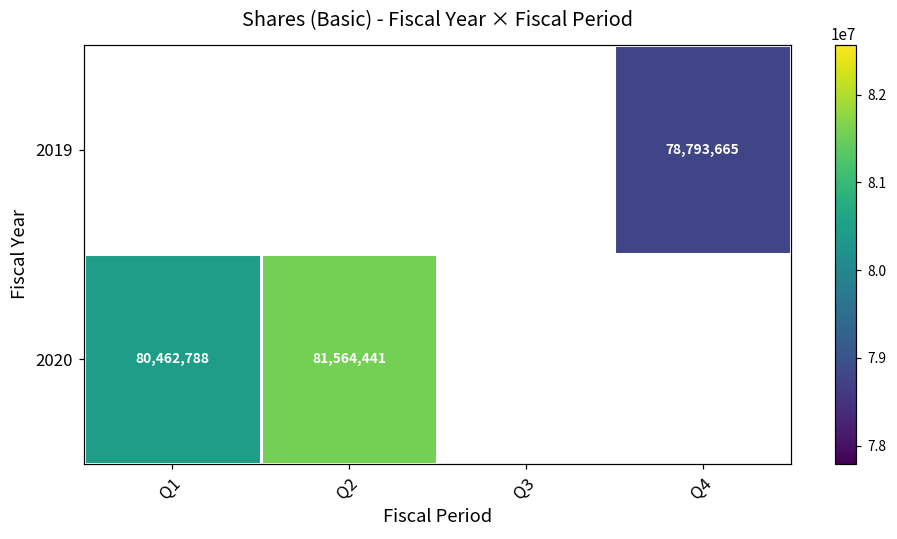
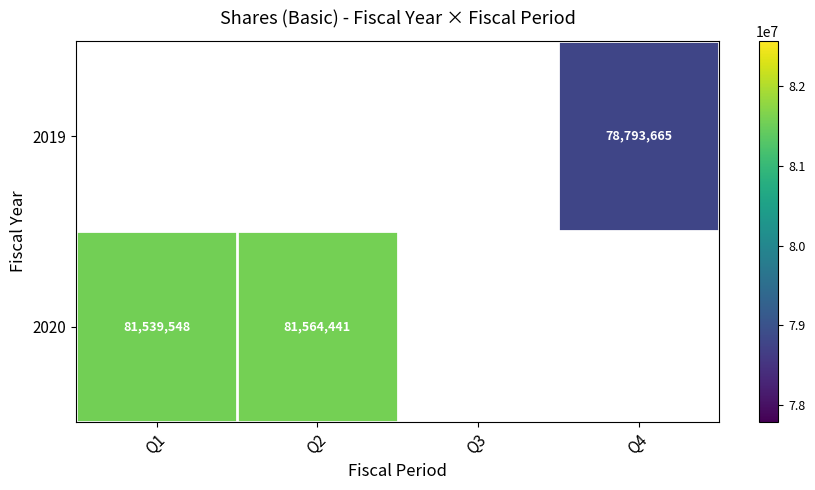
  {
    "2019": {
      "Q4": "78,793,665"
    },
    "2020": {
-     "Q1": "80,462,788",
+     "Q1": "81,539,548",
      "Q2": "81,564,441"
    }
  }
